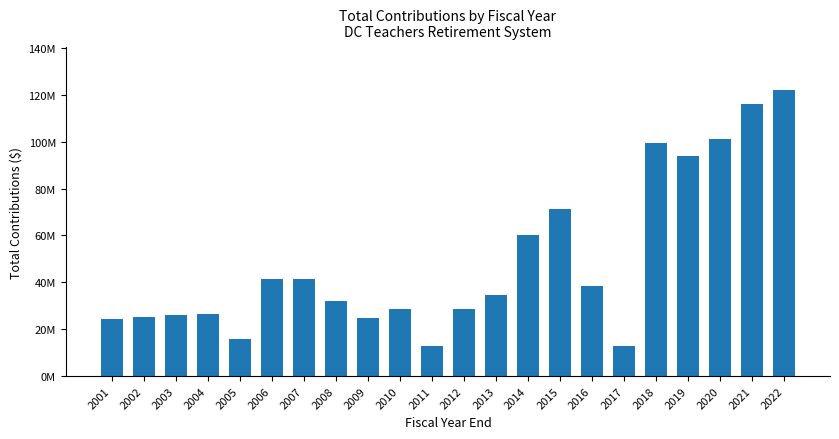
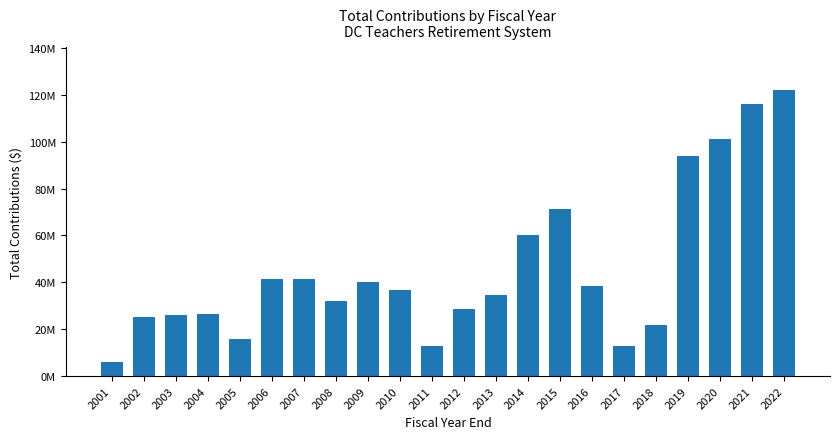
  {
-   "2001": 24000000,
+   "2001": 6000000,
    "2002": 25000000,
    "2003": 26000000,
    "2004": 26000000,
    "2005": 16000000,
    "2006": 41000000,
    "2007": 41000000,
    "2008": 32000000,
-   "2009": 25000000,
-   "2010": 29000000,
+   "2009": 40000000,
+   "2010": 37000000,
    "2011": 13000000,
    "2012": 29000000,
    "2013": 35000000,
    "2014": 60000000,
    "2015": 71000000,
    "2016": 38000000,
    "2017": 13000000,
-   "2018": 99000000,
+   "2018": 22000000,
    "2019": 94000000,
    "2020": 101000000,
    "2021": 116000000,
    "2022": 122000000
  }
